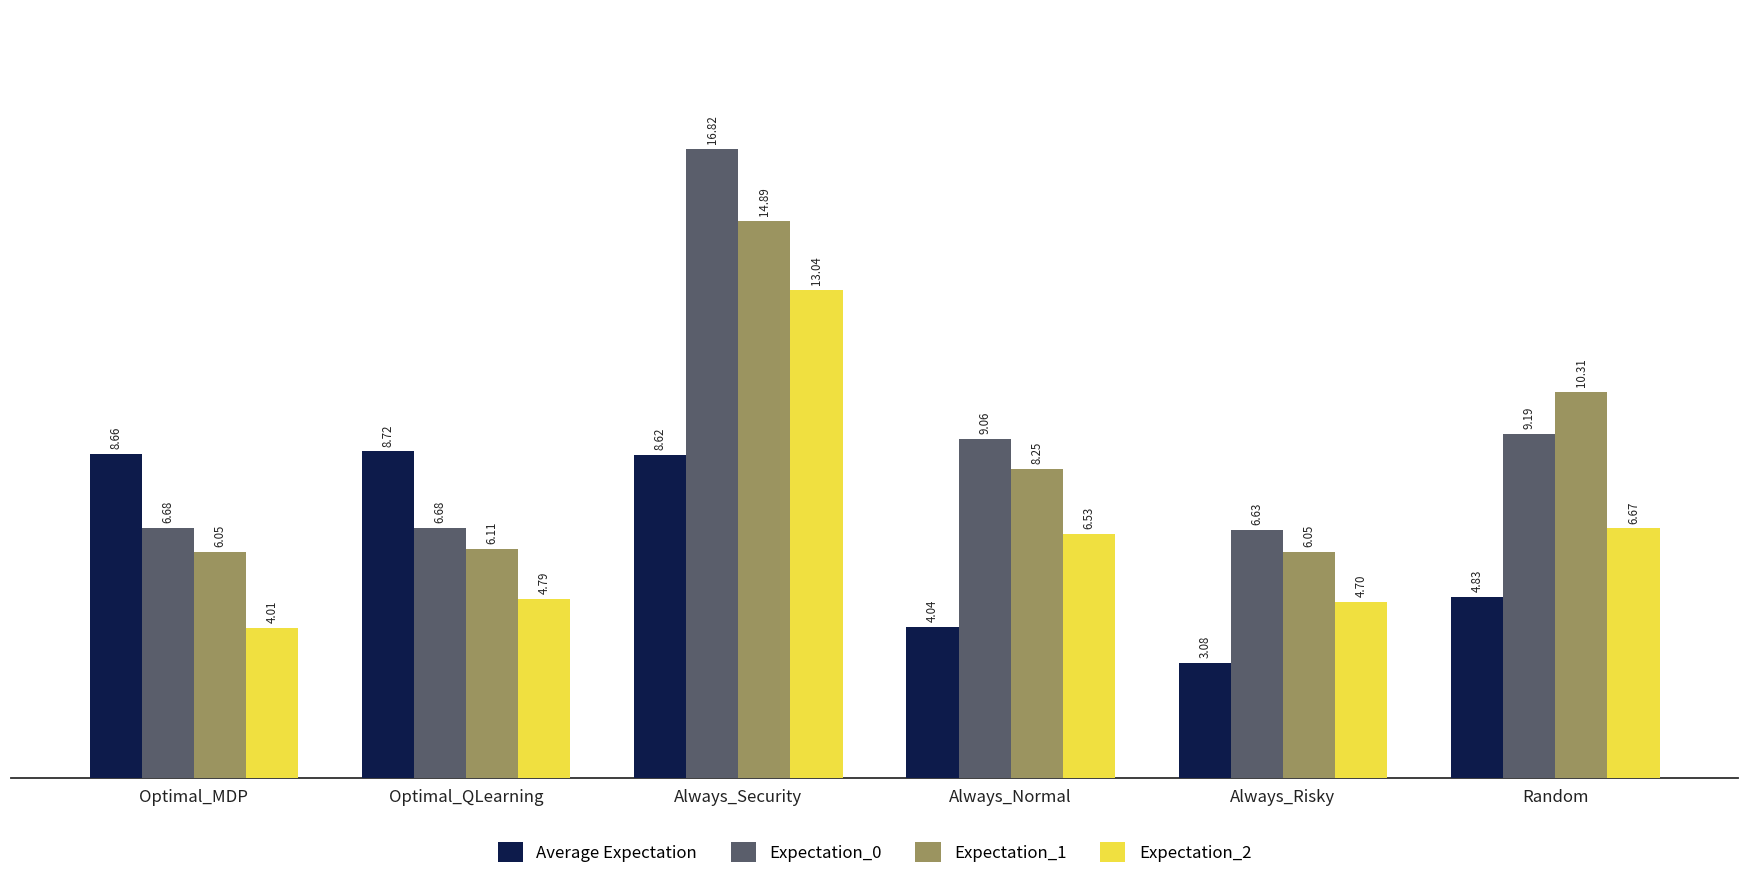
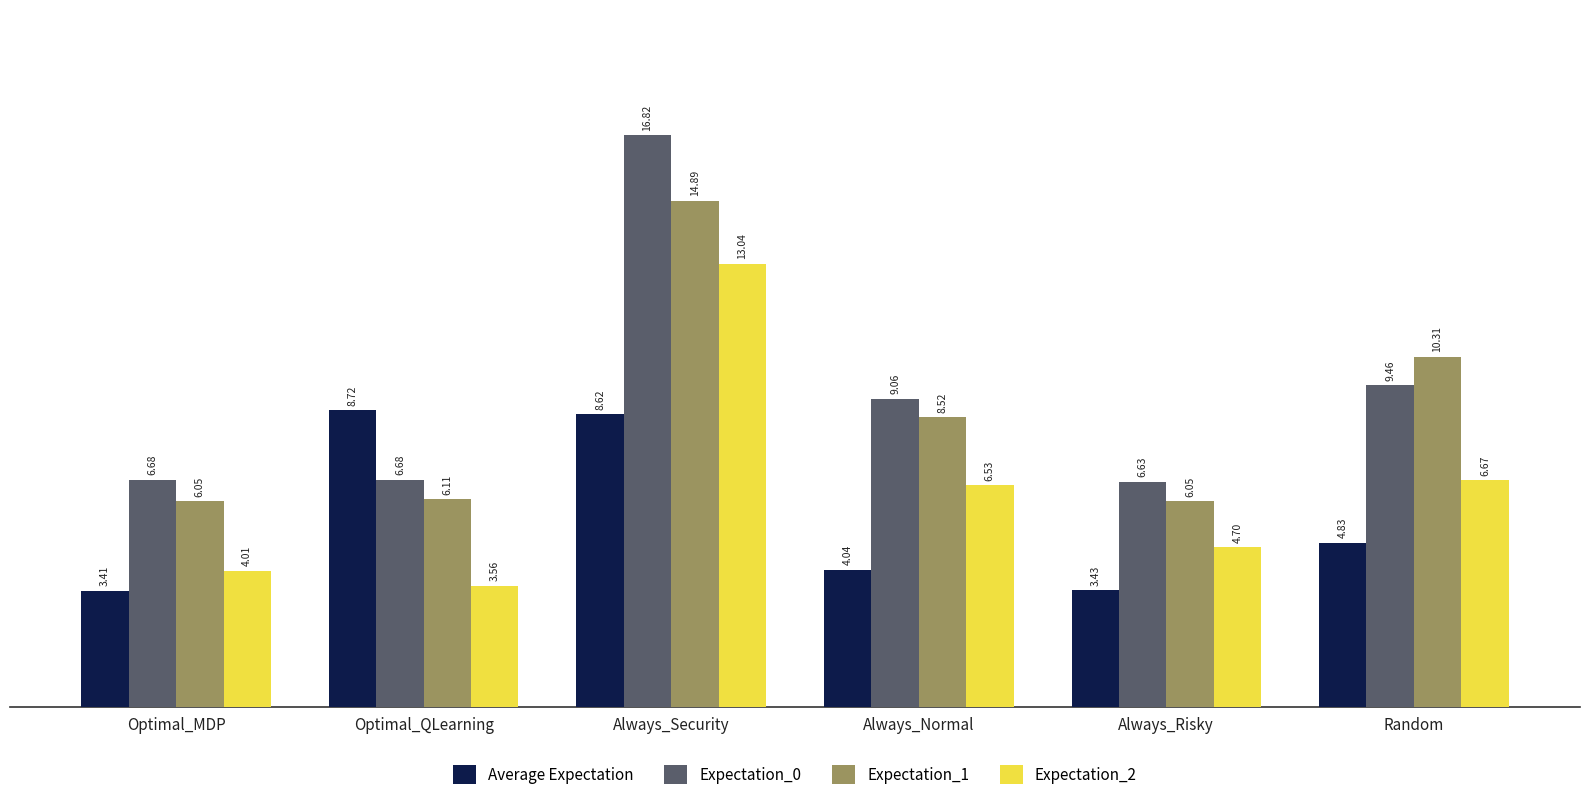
  {
    "Average Expectation": {
-     "Optimal_MDP": 8.66,
+     "Optimal_MDP": 3.41,
      "Optimal_QLearning": 8.72,
      "Always_Security": 8.62,
      "Always_Normal": 4.04,
-     "Always_Risky": 3.08,
+     "Always_Risky": 3.43,
      "Random": 4.83
    },
    "Expectation_0": {
      "Optimal_MDP": 6.68,
      "Optimal_QLearning": 6.68,
      "Always_Security": 16.82,
      "Always_Normal": 9.06,
      "Always_Risky": 6.63,
-     "Random": 9.19
+     "Random": 9.46
    },
    "Expectation_1": {
      "Optimal_MDP": 6.05,
      "Optimal_QLearning": 6.11,
      "Always_Security": 14.89,
-     "Always_Normal": 8.25,
+     "Always_Normal": 8.52,
      "Always_Risky": 6.05,
      "Random": 10.31
    },
    "Expectation_2": {
      "Optimal_MDP": 4.01,
-     "Optimal_QLearning": 4.79,
+     "Optimal_QLearning": 3.56,
      "Always_Security": 13.04,
      "Always_Normal": 6.53,
      "Always_Risky": 4.70,
      "Random": 6.67
    }
  }
